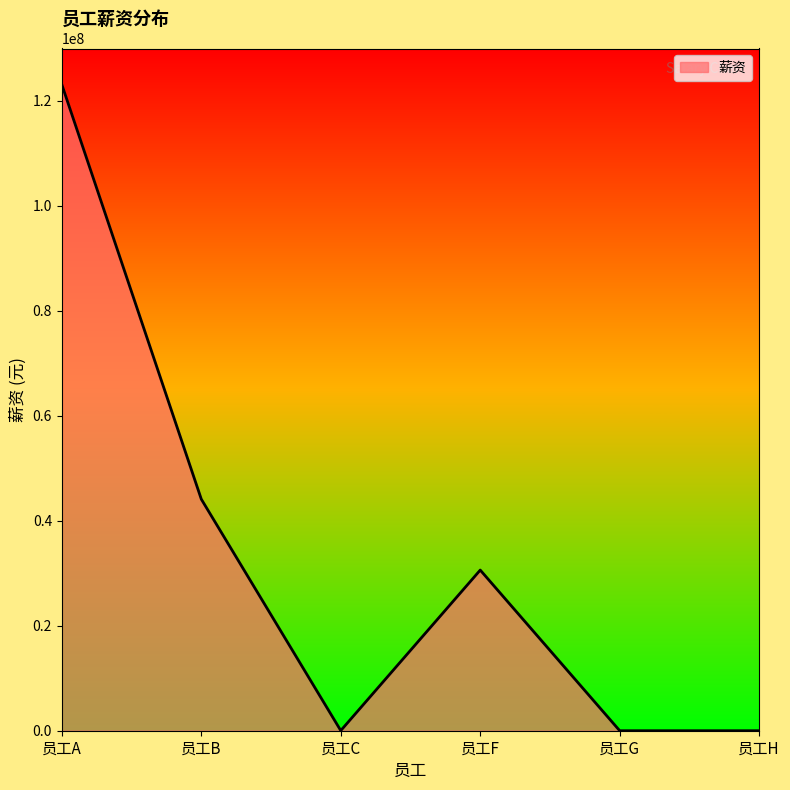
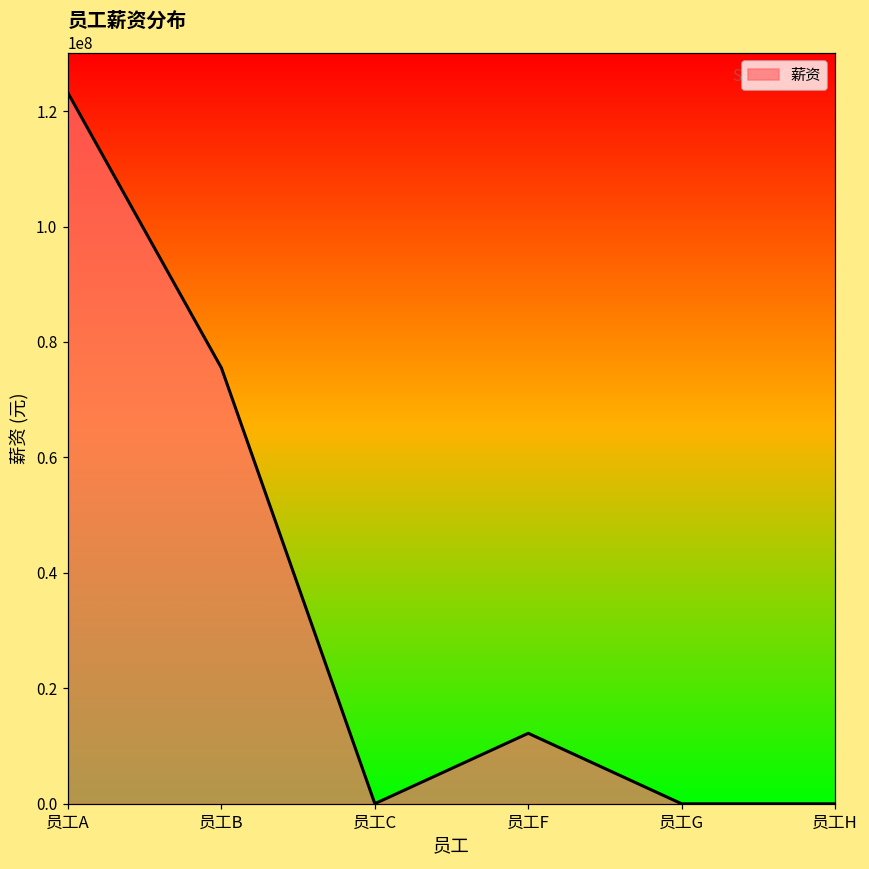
  {
    "员工A": 123000000,
-   "员工B": 44000000,
+   "员工B": 76000000,
    "员工C": 0,
-   "员工F": 31000000,
+   "员工F": 12000000,
    "员工G": 0,
    "员工H": 0
  }
